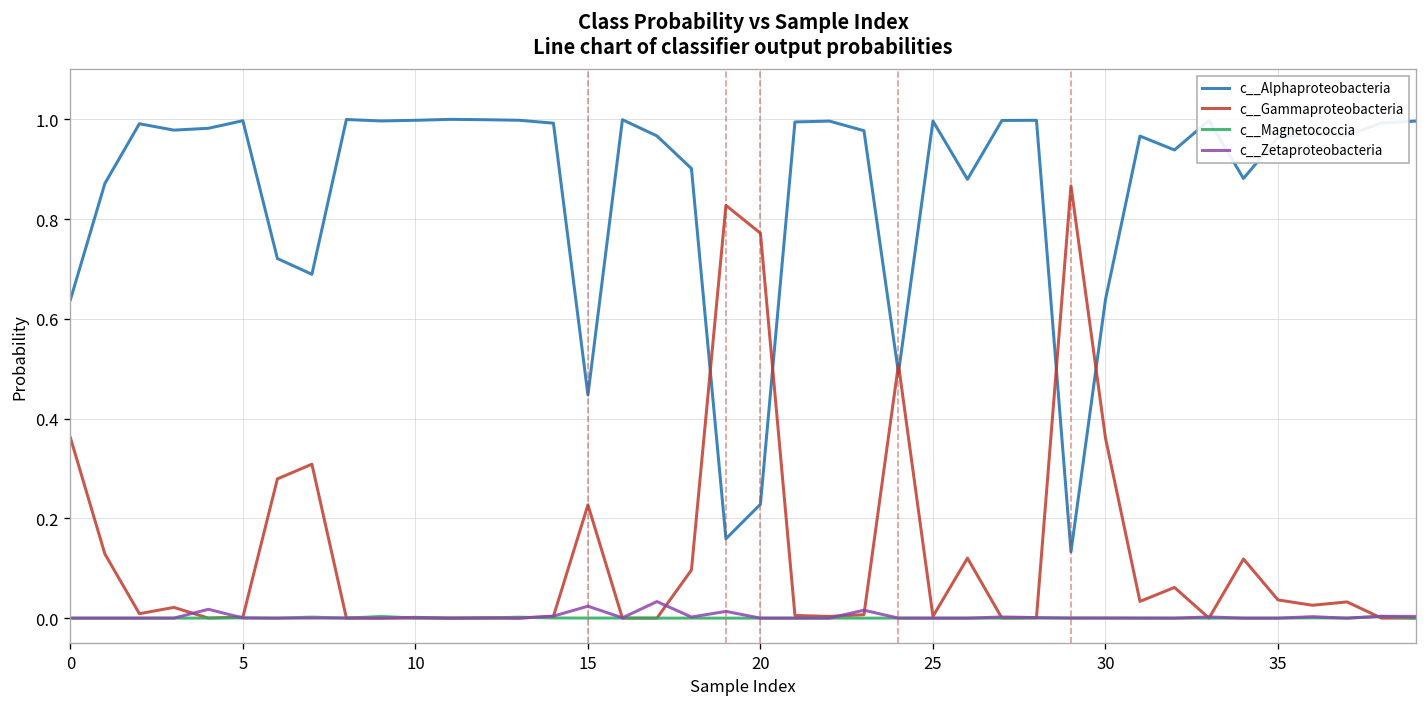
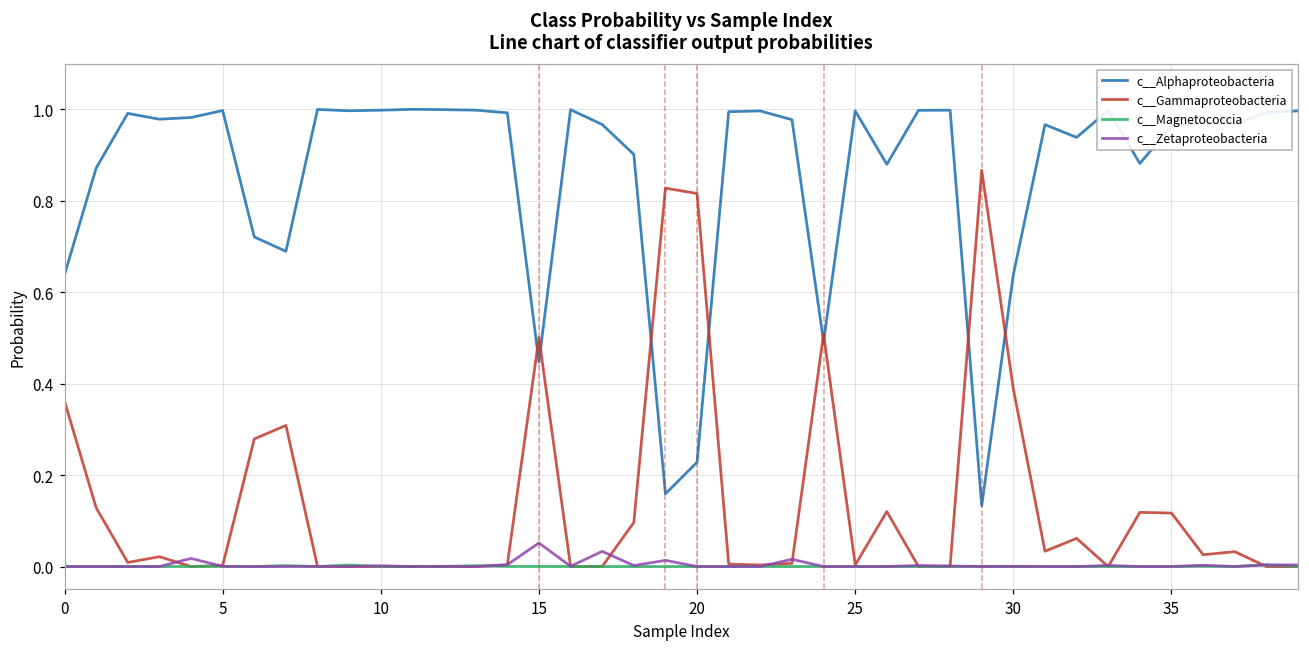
  {
    "c__Alphaproteobacteria": {
      "0": 0.64,
      "5": 1.00,
      "10": 1.00,
      "15": 0.45,
      "20": 0.23,
      "25": 1.00,
      "30": 0.64
    },
    "c__Gammaproteobacteria": {
      "0": 0.36,
-     "15": 0.23,
-     "20": 0.77,
-     "30": 0.36,
-     "35": 0.04
+     "15": 0.50,
+     "20": 0.82,
+     "30": 0.39,
+     "35": 0.12
    },
    "c__Magnetococcia": {
      "15": 0.00
    },
    "c__Zetaproteobacteria": {
-     "15": 0.02
+     "15": 0.05
    }
  }
